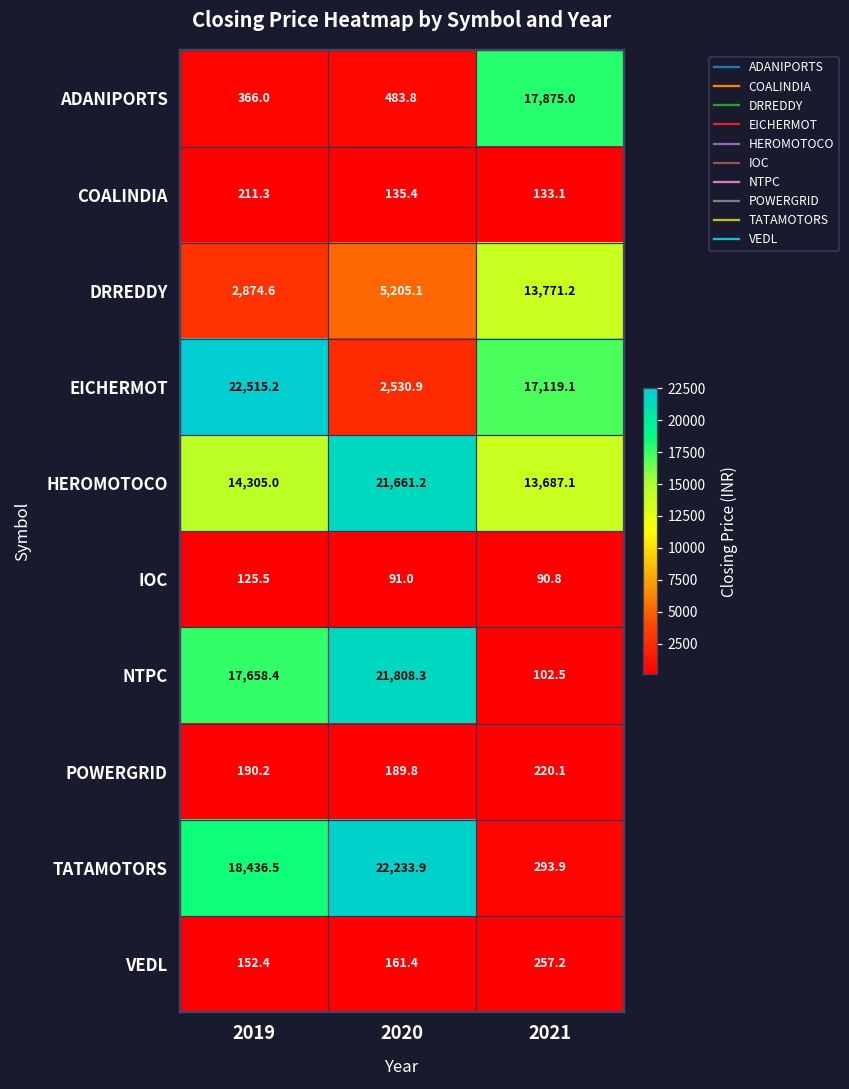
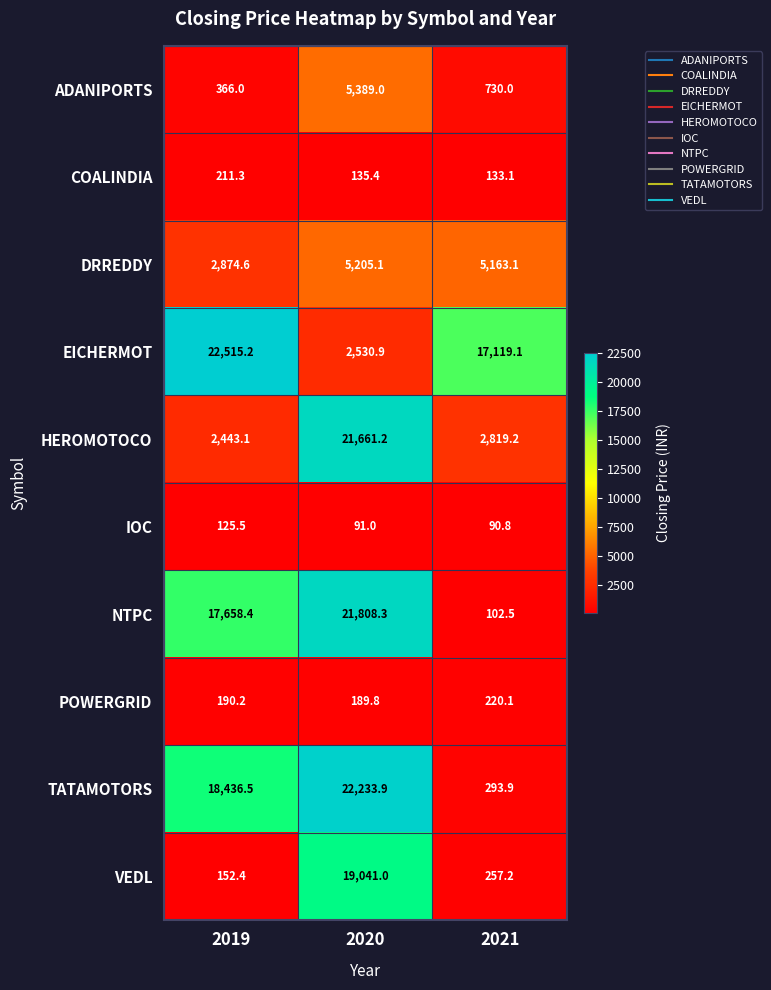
  {
    "ADANIPORTS": {
      "2019": "366.0",
-     "2020": "483.8",
-     "2021": "17,875.0"
+     "2020": "5,389.0",
+     "2021": "730.0"
    },
    "COALINDIA": {
      "2019": "211.3",
      "2020": "135.4",
      "2021": "133.1"
    },
    "DRREDDY": {
      "2019": "2,874.6",
      "2020": "5,205.1",
-     "2021": "13,771.2"
+     "2021": "5,163.1"
    },
    "EICHERMOT": {
      "2019": "22,515.2",
      "2020": "2,530.9",
      "2021": "17,119.1"
    },
    "HEROMOTOCO": {
-     "2019": "14,305.0",
+     "2019": "2,443.1",
      "2020": "21,661.2",
-     "2021": "13,687.1"
+     "2021": "2,819.2"
    },
    "IOC": {
      "2019": "125.5",
      "2020": "91.0",
      "2021": "90.8"
    },
    "NTPC": {
      "2019": "17,658.4",
      "2020": "21,808.3",
      "2021": "102.5"
    },
    "POWERGRID": {
      "2019": "190.2",
      "2020": "189.8",
      "2021": "220.1"
    },
    "TATAMOTORS": {
      "2019": "18,436.5",
      "2020": "22,233.9",
      "2021": "293.9"
    },
    "VEDL": {
      "2019": "152.4",
-     "2020": "161.4",
+     "2020": "19,041.0",
      "2021": "257.2"
    }
  }
